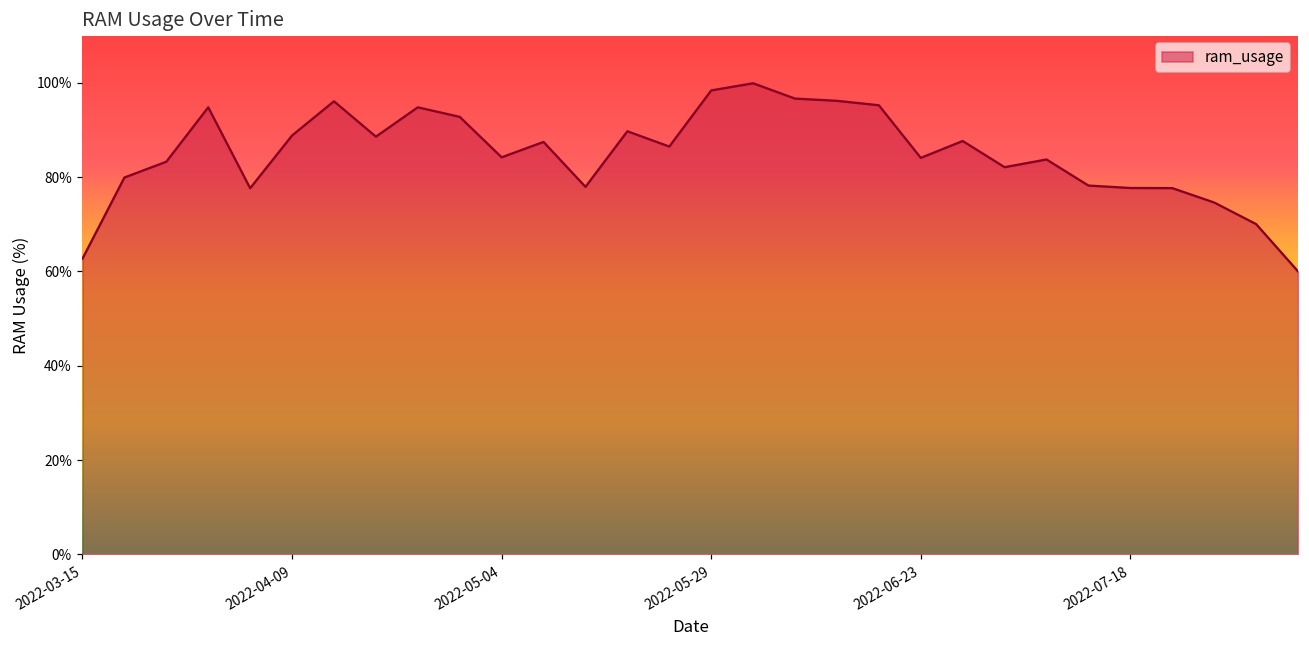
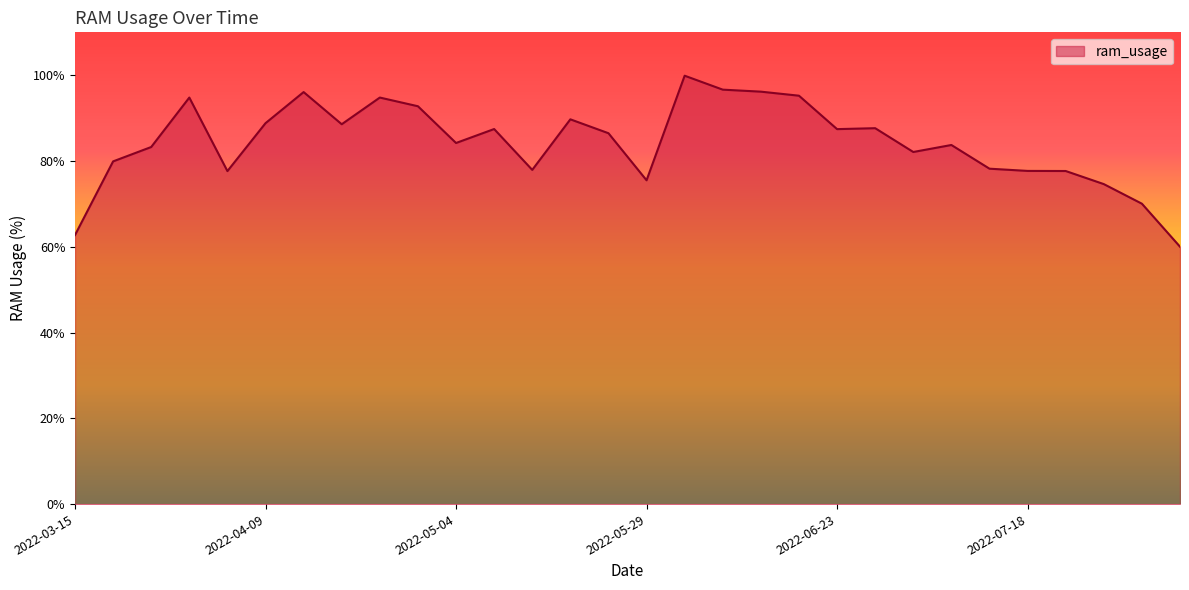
  {
    "2022-03-15": "63%",
    "2022-04-09": "89%",
    "2022-05-04": "84%",
-   "2022-05-29": "98%",
-   "2022-06-23": "84%",
+   "2022-05-29": "76%",
+   "2022-06-23": "87%",
    "2022-07-18": "78%"
  }
